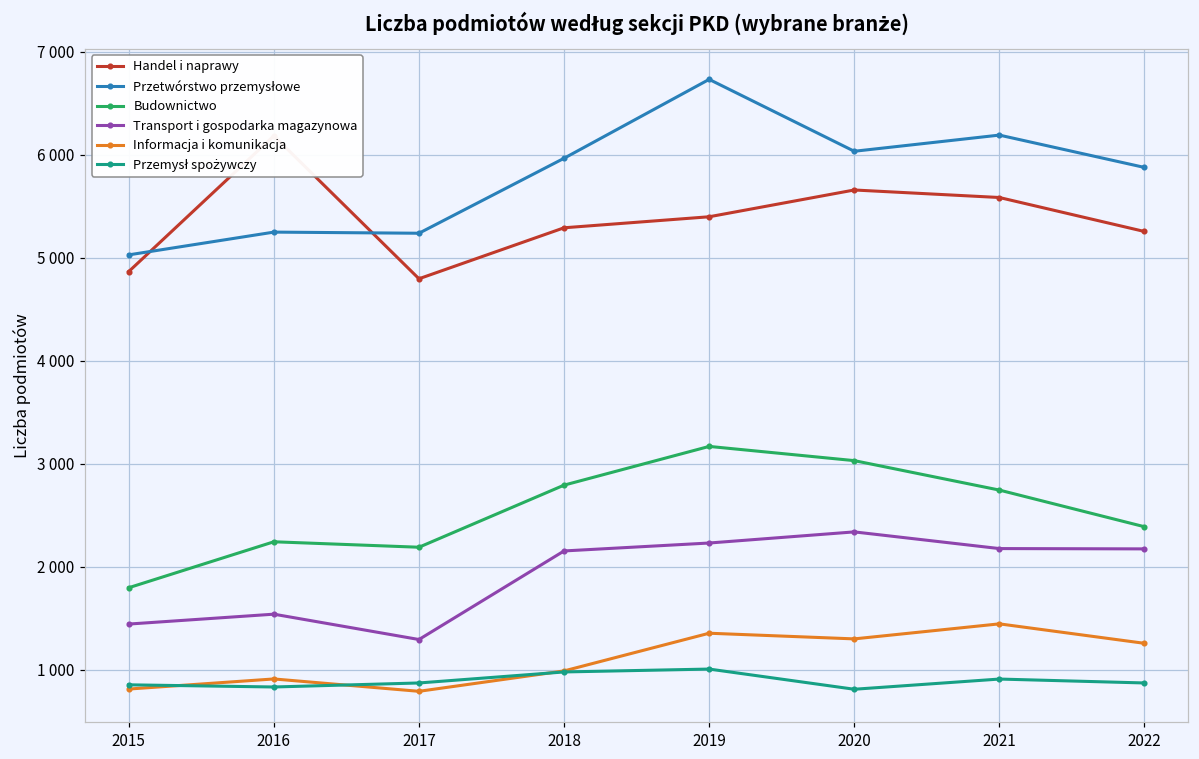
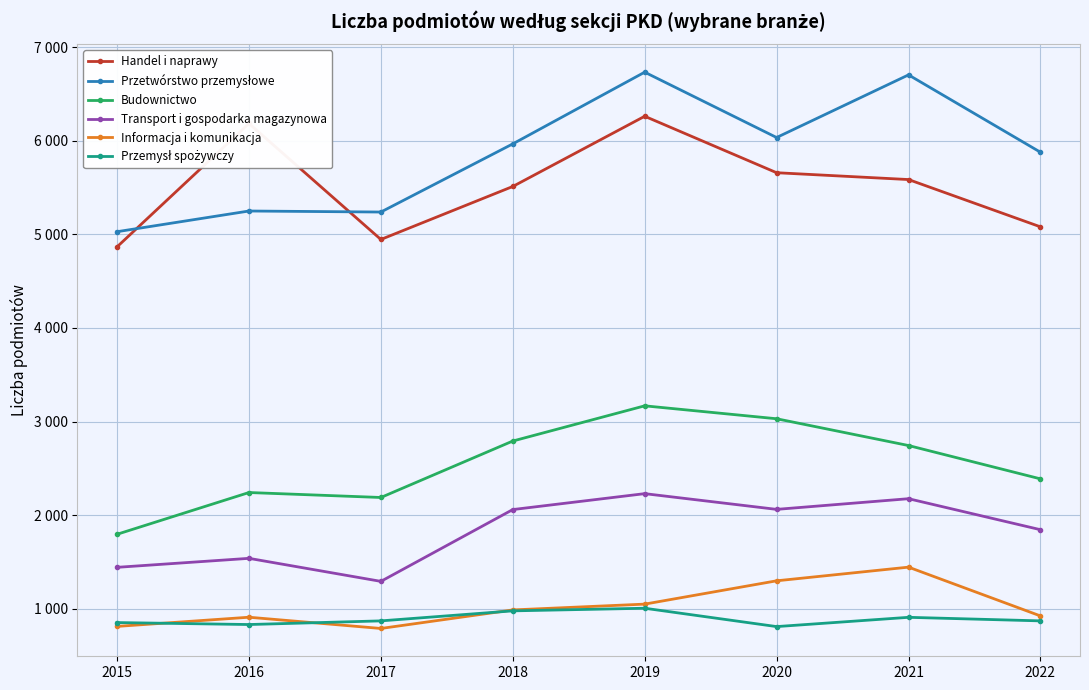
  {
    "Handel i naprawy": {
      "2015": 4900,
-     "2017": 4800,
-     "2018": 5300,
-     "2019": 5400,
+     "2017": 4900,
+     "2018": 5500,
+     "2019": 6300,
      "2020": 5700,
      "2021": 5600,
-     "2022": 5300
+     "2022": 5100
    },
    "Przetwórstwo przemysłowe": {
      "2015": 5000,
      "2016": 5200,
      "2017": 5200,
      "2018": 6000,
      "2019": 6700,
      "2020": 6000,
-     "2021": 6200,
+     "2021": 6700,
      "2022": 5900
    },
    "Transport i gospodarka magazynowa": {
      "2015": 1400,
      "2016": 1500,
      "2017": 1300,
-     "2018": 2200,
+     "2018": 2100,
      "2019": 2200,
-     "2020": 2300,
+     "2020": 2100,
      "2021": 2200,
-     "2022": 2200
+     "2022": 1800
    },
    "Informacja i komunikacja": {
      "2015": 800,
      "2016": 900,
      "2017": 800,
-     "2019": 1400,
+     "2019": 1100,
      "2020": 1300,
      "2021": 1400,
-     "2022": 1300
+     "2022": 900
    }
  }
